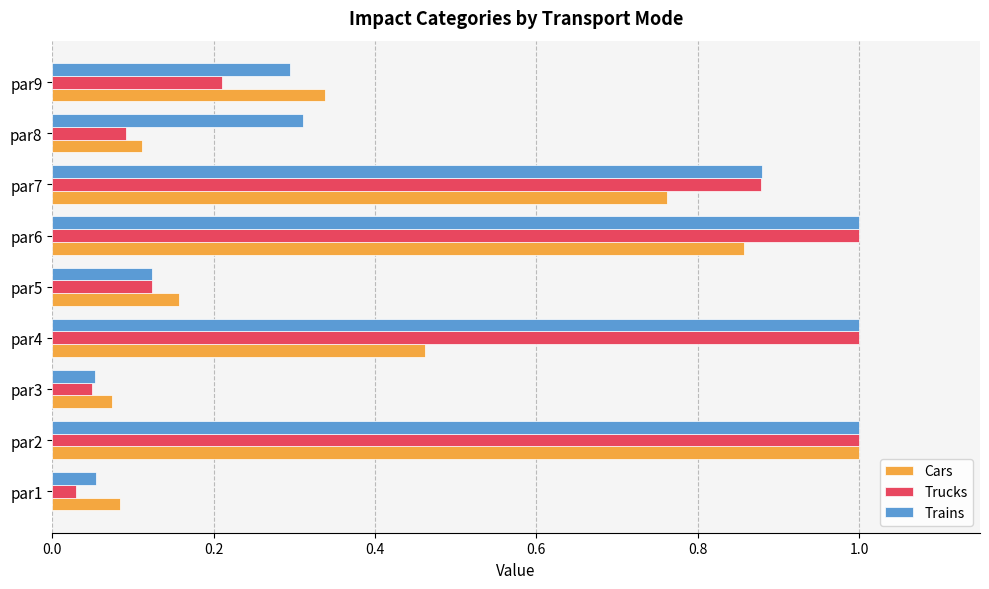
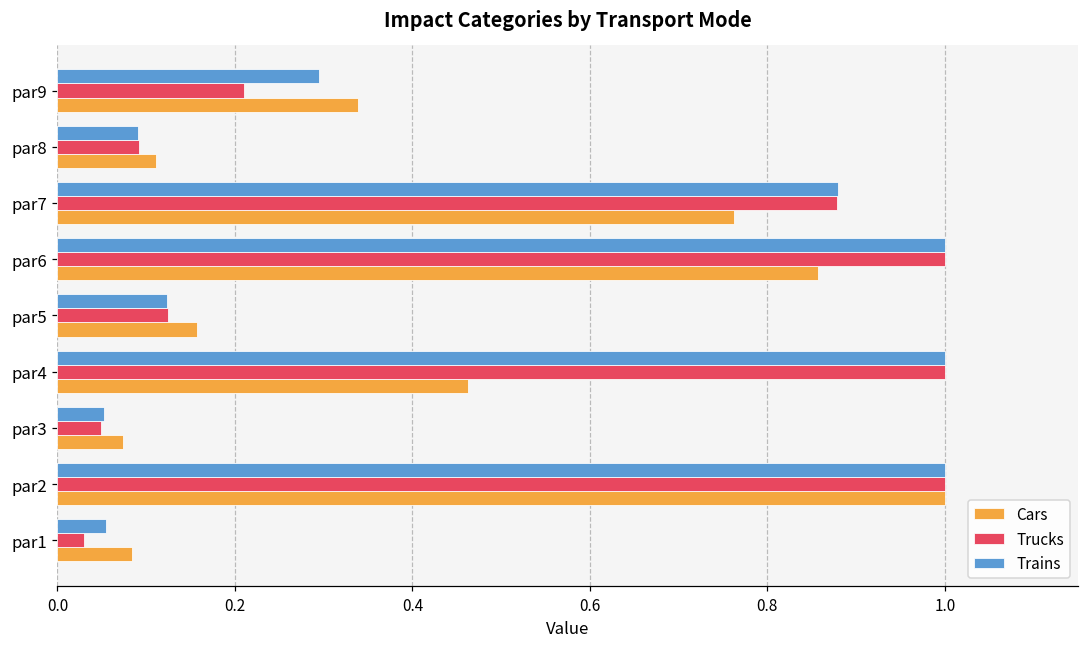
  {
    "Cars": {
      "par9": 0.34,
      "par8": 0.11,
      "par7": 0.76,
      "par6": 0.86,
      "par5": 0.16,
      "par4": 0.46,
      "par3": 0.07,
      "par2": 1.00,
      "par1": 0.08
    },
    "Trucks": {
      "par9": 0.21,
      "par8": 0.09,
      "par7": 0.88,
      "par6": 1.00,
      "par5": 0.12,
      "par4": 1.00,
      "par3": 0.05,
      "par2": 1.00,
      "par1": 0.03
    },
    "Trains": {
      "par9": 0.29,
-     "par8": 0.31,
+     "par8": 0.09,
      "par7": 0.88,
      "par6": 1.00,
      "par5": 0.12,
      "par4": 1.00,
      "par3": 0.05,
      "par2": 1.00,
      "par1": 0.05
    }
  }
